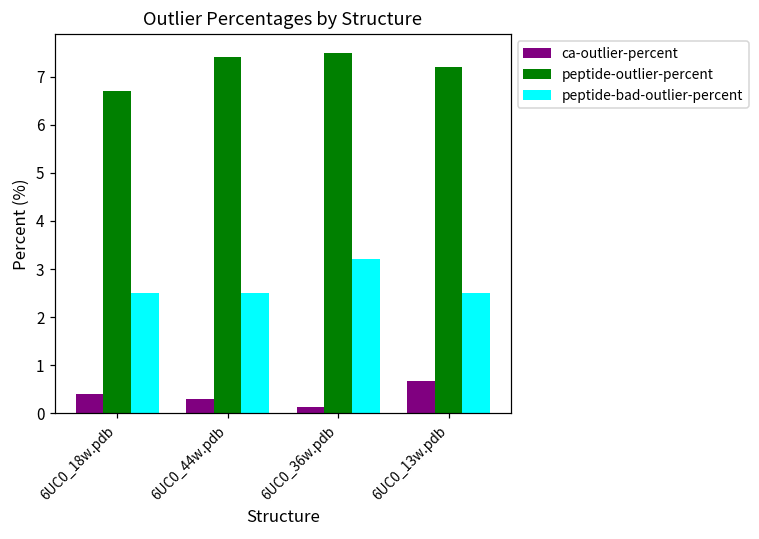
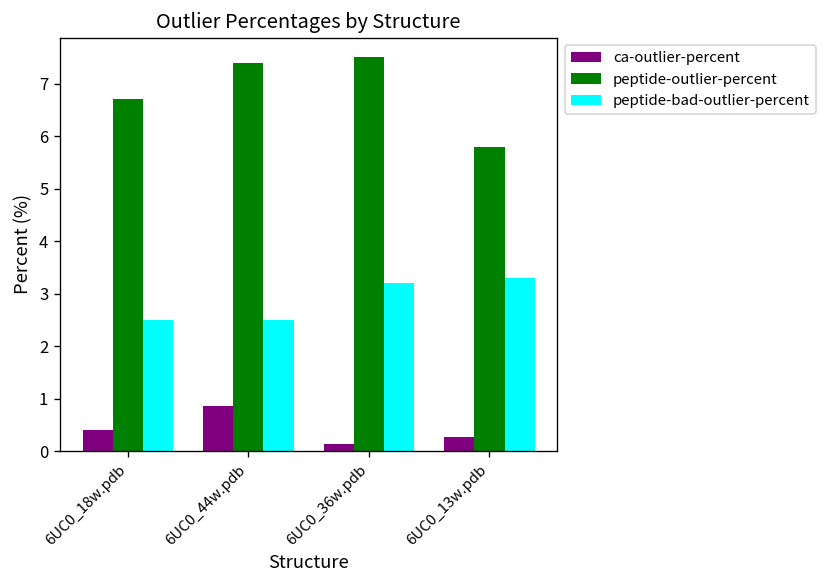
  {
    "ca-outlier-percent": {
      "6UC0_18w.pdb": 0.4,
-     "6UC0_44w.pdb": 0.3,
+     "6UC0_44w.pdb": 0.9,
      "6UC0_36w.pdb": 0.1,
-     "6UC0_13w.pdb": 0.7
+     "6UC0_13w.pdb": 0.3
    },
    "peptide-outlier-percent": {
      "6UC0_18w.pdb": 6.7,
      "6UC0_44w.pdb": 7.4,
      "6UC0_36w.pdb": 7.5,
-     "6UC0_13w.pdb": 7.2
+     "6UC0_13w.pdb": 5.8
    },
    "peptide-bad-outlier-percent": {
      "6UC0_18w.pdb": 2.5,
      "6UC0_44w.pdb": 2.5,
      "6UC0_36w.pdb": 3.2,
-     "6UC0_13w.pdb": 2.5
+     "6UC0_13w.pdb": 3.3
    }
  }
